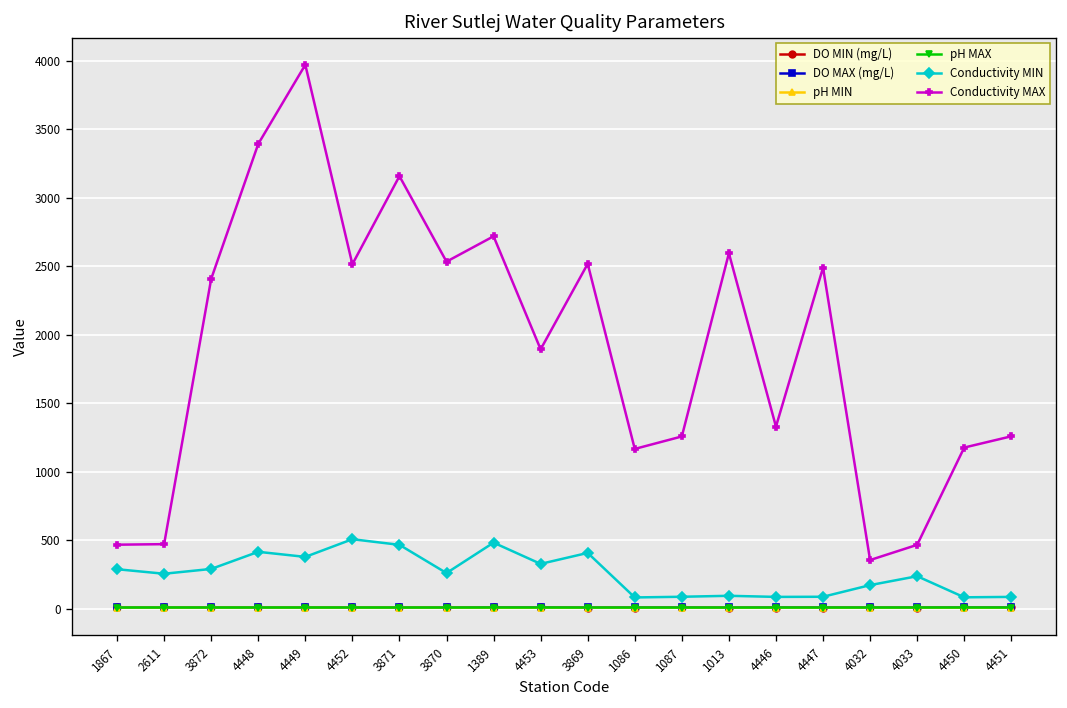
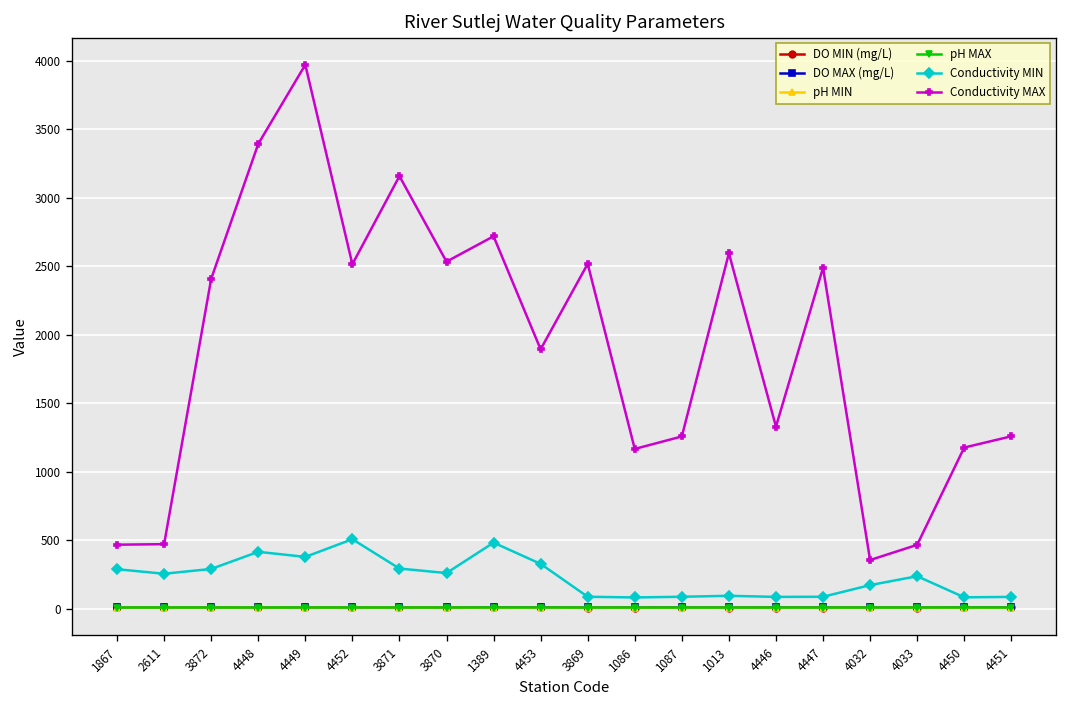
  {
    "pH MAX": {
      "1867": 10,
      "2611": 10,
      "3872": 10,
      "4448": 10,
      "4449": 10,
      "4452": 10,
      "3871": 10,
      "3870": 10,
      "1389": 10,
      "4453": 10,
      "3869": 10,
      "1086": 10,
      "1087": 10,
      "1013": 10,
      "4446": 10,
      "4447": 10,
      "4032": 10,
      "4033": 10,
      "4450": 10,
      "4451": 10
    },
    "Conductivity MIN": {
      "1867": 290,
      "2611": 260,
      "3872": 290,
      "4448": 420,
      "4449": 380,
      "4452": 510,
-     "3871": 470,
+     "3871": 290,
      "3870": 260,
      "1389": 480,
      "4453": 330,
-     "3869": 410,
+     "3869": 90,
      "1086": 80,
      "1087": 90,
      "1013": 90,
      "4446": 90,
      "4447": 90,
      "4032": 170,
      "4033": 240,
      "4450": 80,
      "4451": 90
    },
    "Conductivity MAX": {
      "1867": 470,
      "2611": 470,
      "3872": 2410,
      "4448": 3390,
      "4449": 3970,
      "4452": 2510,
      "3871": 3160,
      "3870": 2530,
      "1389": 2720,
      "4453": 1890,
      "3869": 2520,
      "1086": 1170,
      "1087": 1260,
      "1013": 2590,
      "4446": 1330,
      "4447": 2490,
      "4032": 360,
      "4033": 470,
      "4450": 1180,
      "4451": 1260
    }
  }
